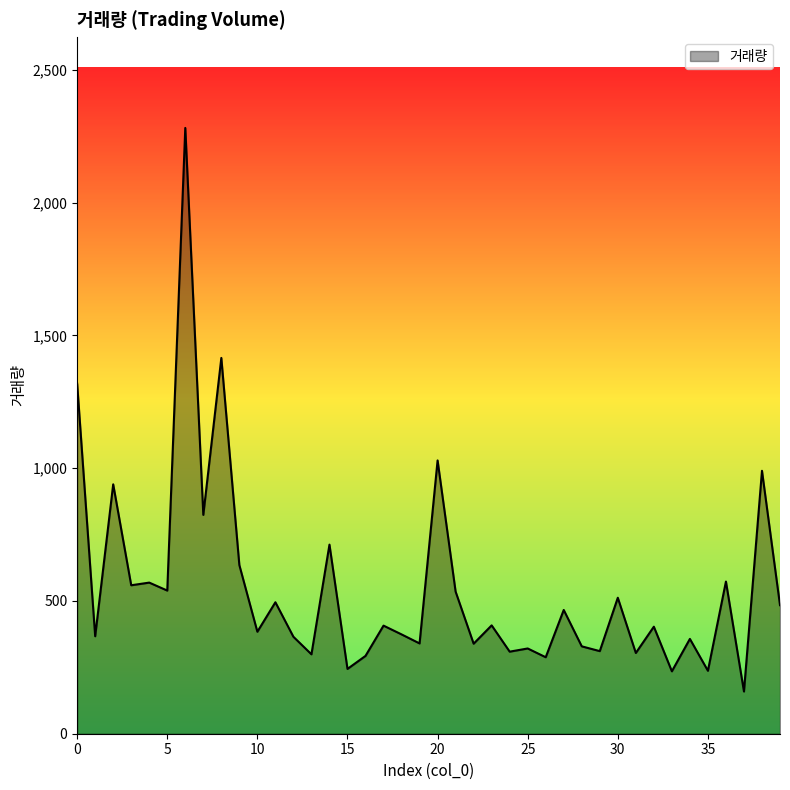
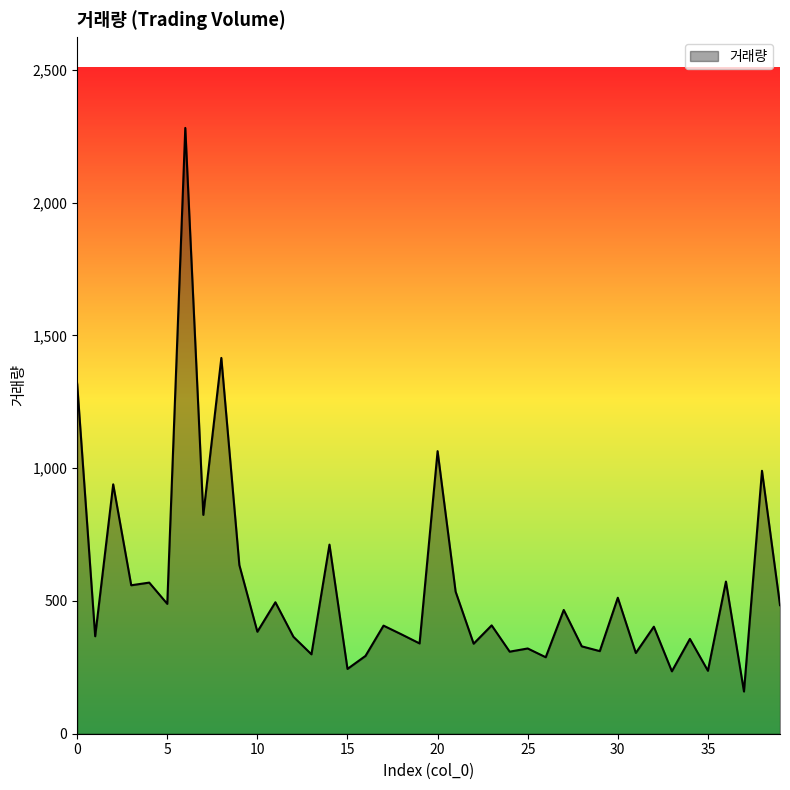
  {
    "0": "1,320",
-   "5": "540",
+   "5": "490",
    "10": "380",
    "15": "240",
-   "20": "1,030",
+   "20": "1,060",
    "25": "320",
    "30": "510",
    "35": "240"
  }
